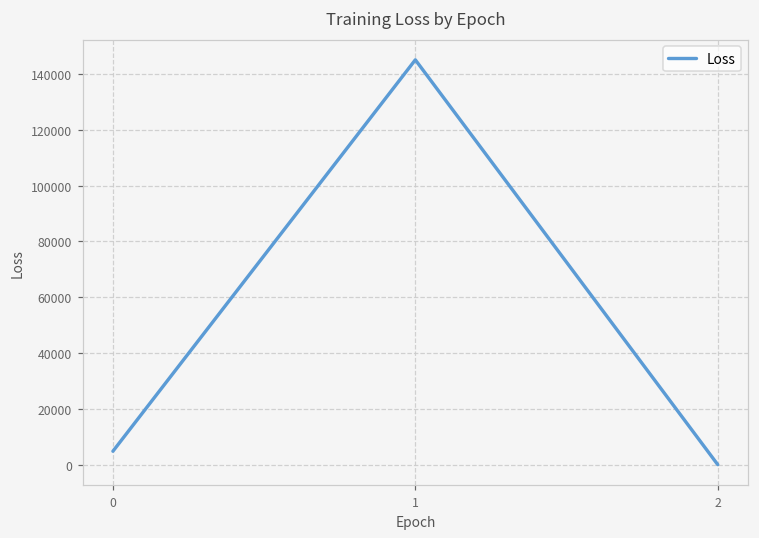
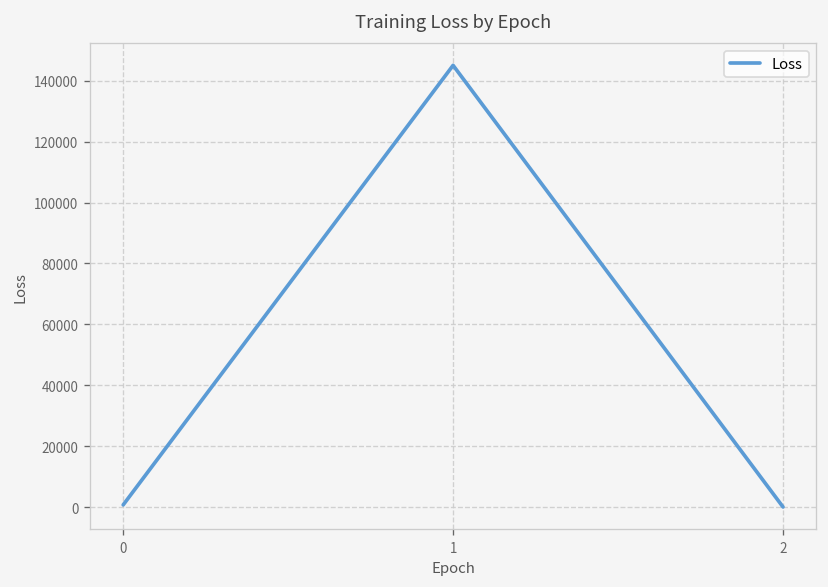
  {
-   "0": 5000,
+   "0": 1000,
    "1": 145000,
    "2": 0
  }
